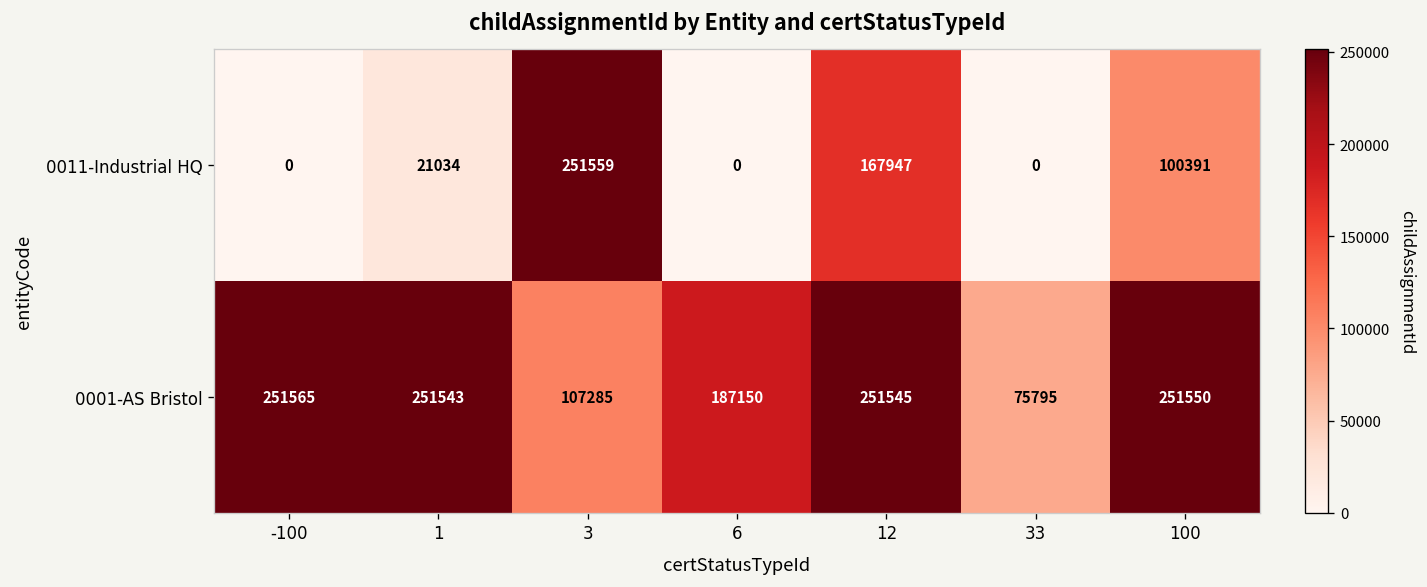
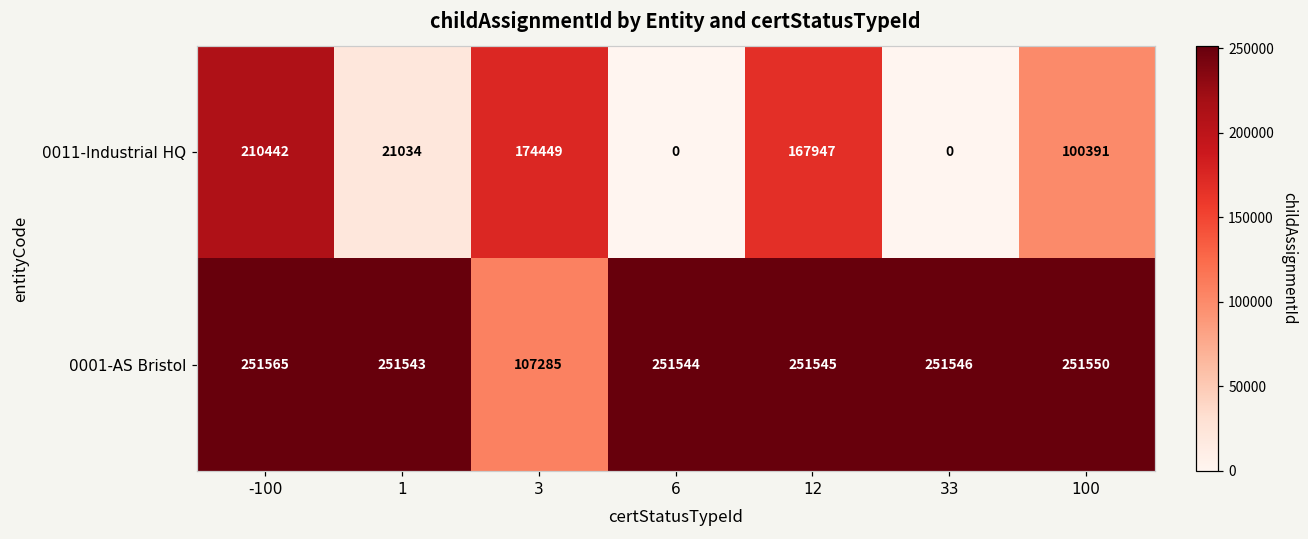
  {
    "0011-Industrial HQ": {
-     "-100": 0,
+     "-100": 210442,
      "1": 21034,
-     "3": 251559,
+     "3": 174449,
      "6": 0,
      "12": 167947,
      "33": 0,
      "100": 100391
    },
    "0001-AS Bristol": {
      "-100": 251565,
      "1": 251543,
      "3": 107285,
-     "6": 187150,
+     "6": 251544,
      "12": 251545,
-     "33": 75795,
+     "33": 251546,
      "100": 251550
    }
  }
